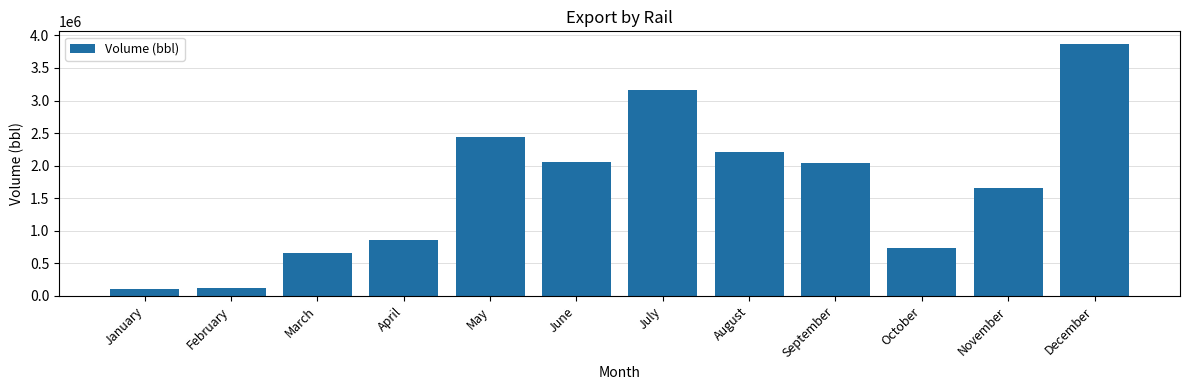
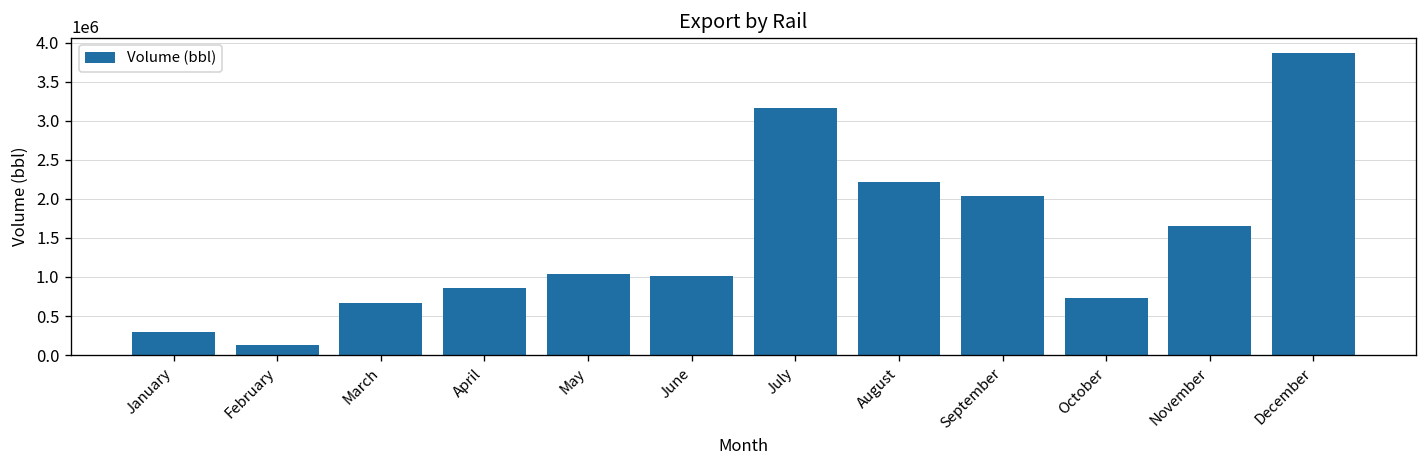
  {
-   "January": 100000,
+   "January": 300000,
    "February": 100000,
    "March": 700000,
    "April": 900000,
-   "May": 2400000,
-   "June": 2100000,
+   "May": 1000000,
+   "June": 1000000,
    "July": 3200000,
    "August": 2200000,
    "September": 2000000,
    "October": 700000,
    "November": 1700000,
    "December": 3900000
  }
